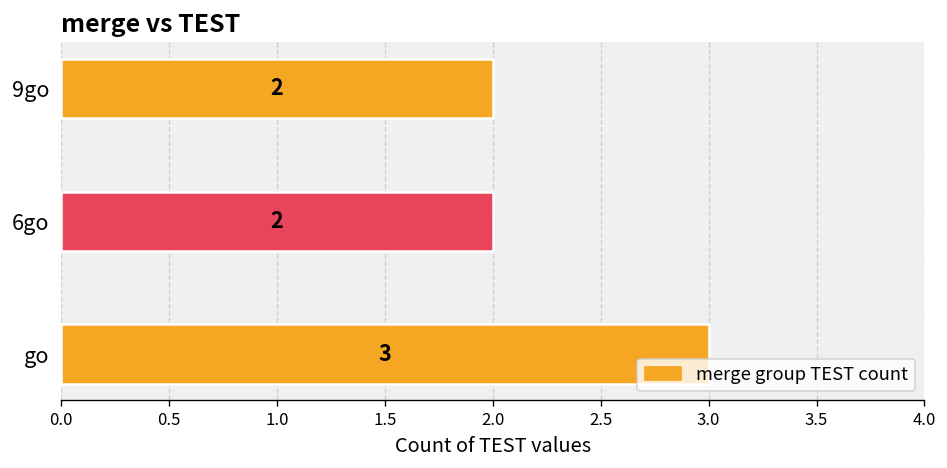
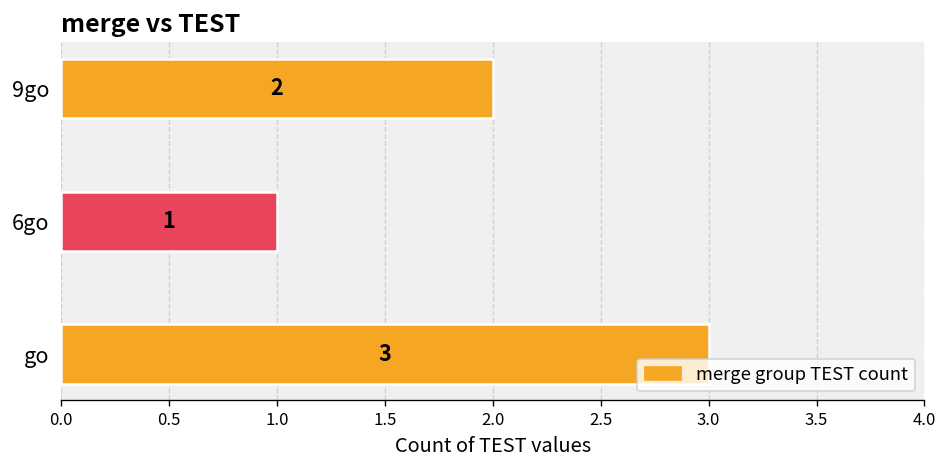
  {
    "9go": 2,
-   "6go": 2,
+   "6go": 1,
    "go": 3
  }
